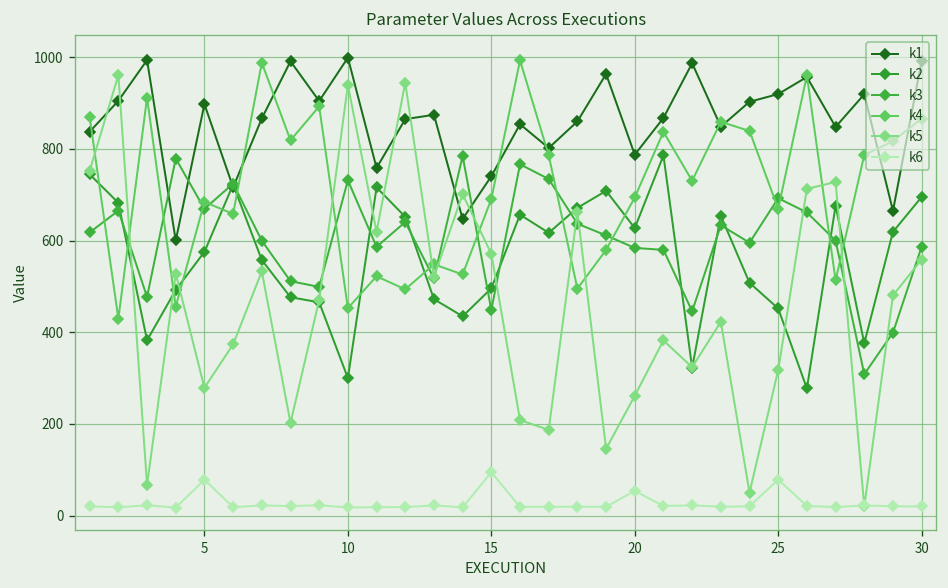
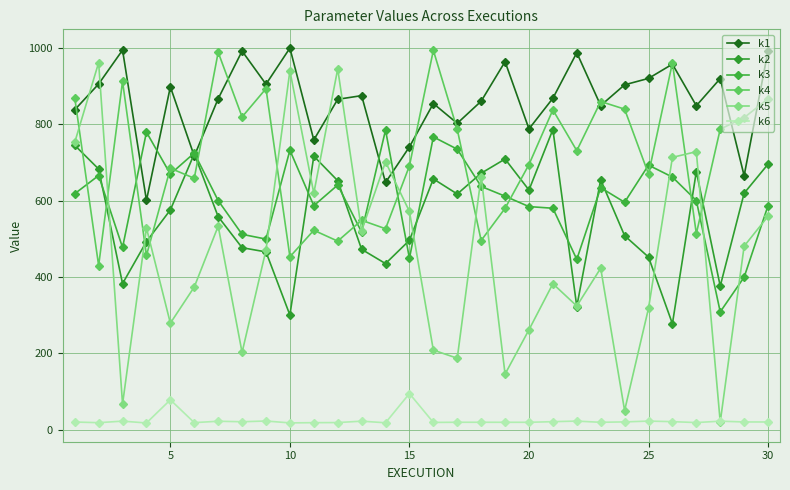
  {
    "k6": {
      "5": 80,
      "10": 20,
      "15": 90,
-     "20": 50,
-     "25": 80,
+     "20": 20,
+     "25": 20,
      "30": 20
    }
  }
